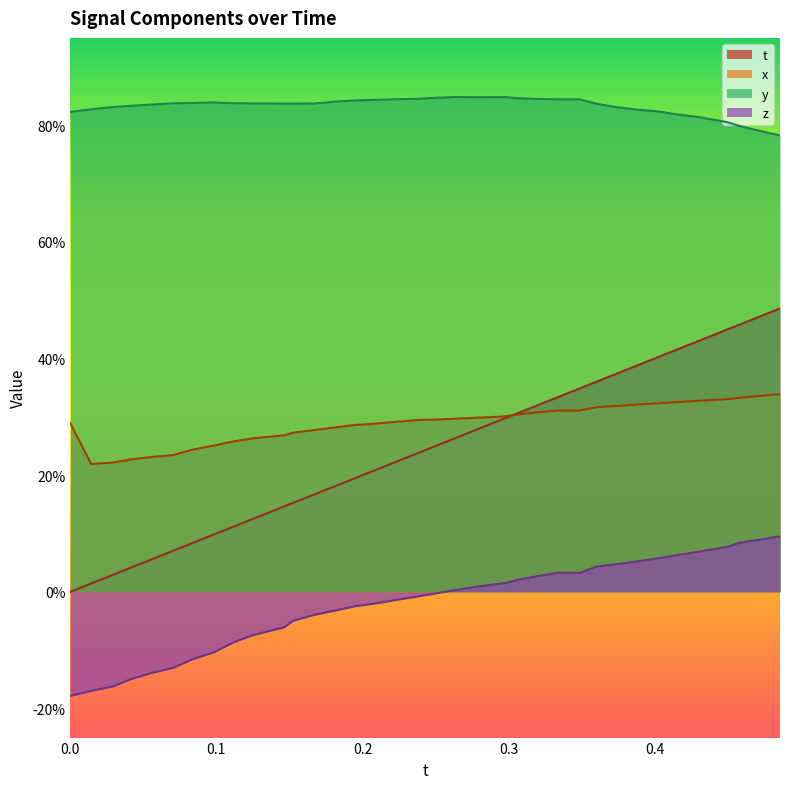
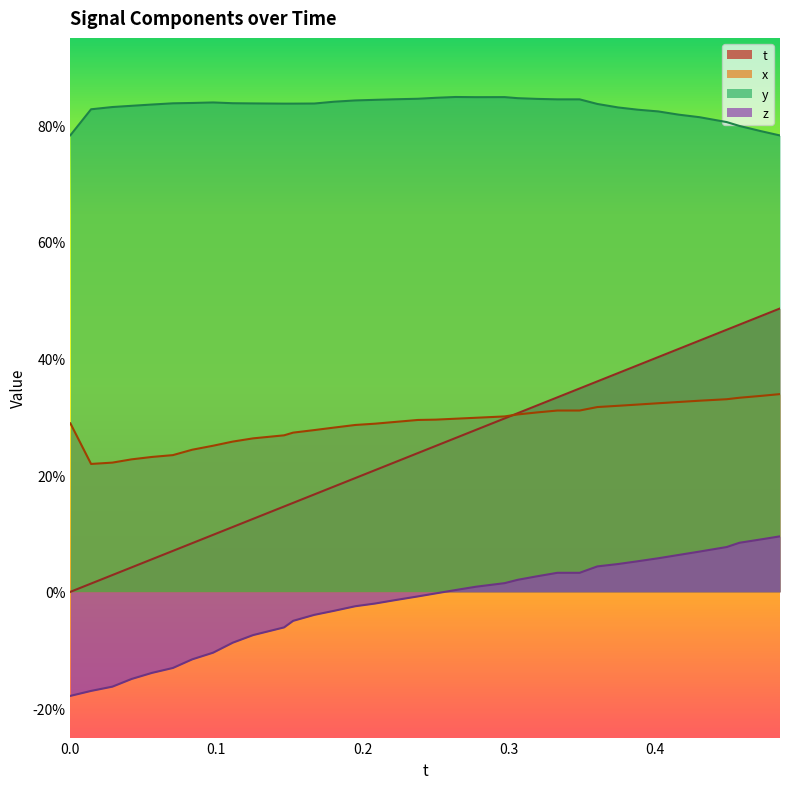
  {
    "x": {
      "0.0": "29%"
    },
    "y": {
-     "0.0": "82%"
+     "0.0": "78%"
    }
  }
